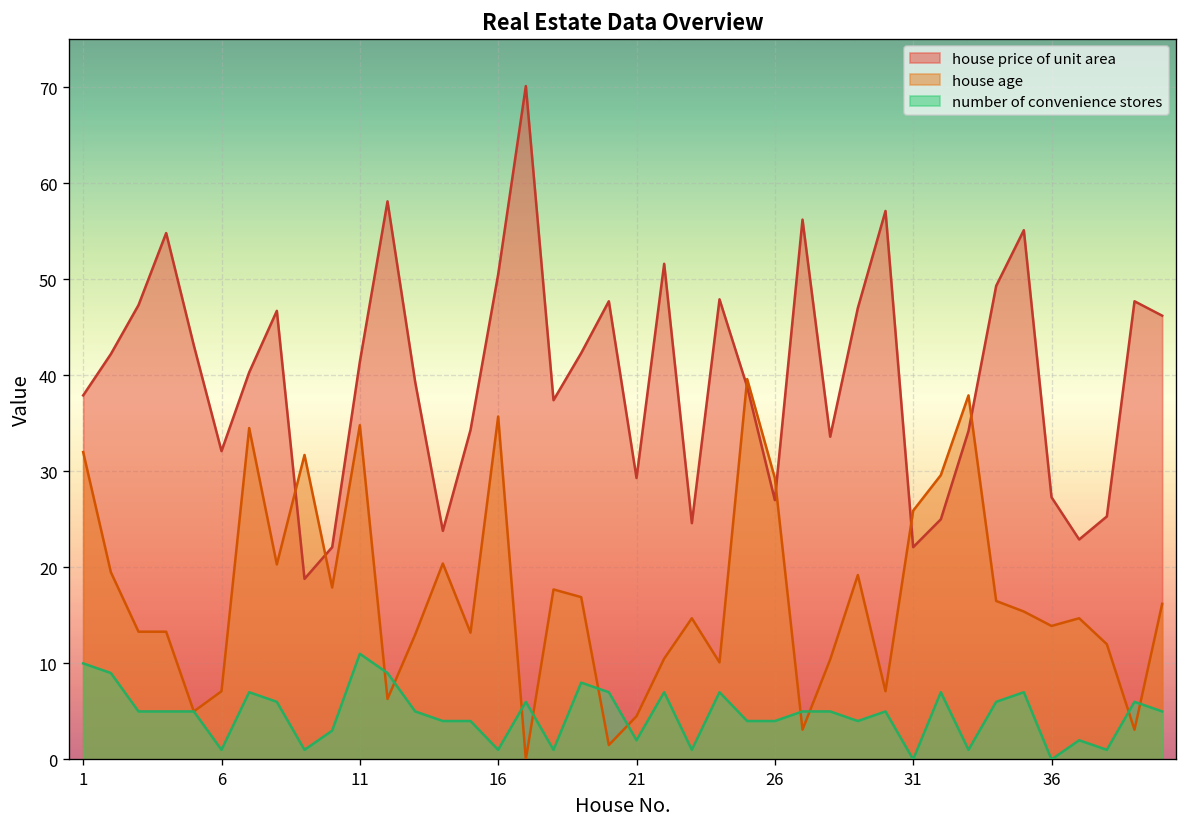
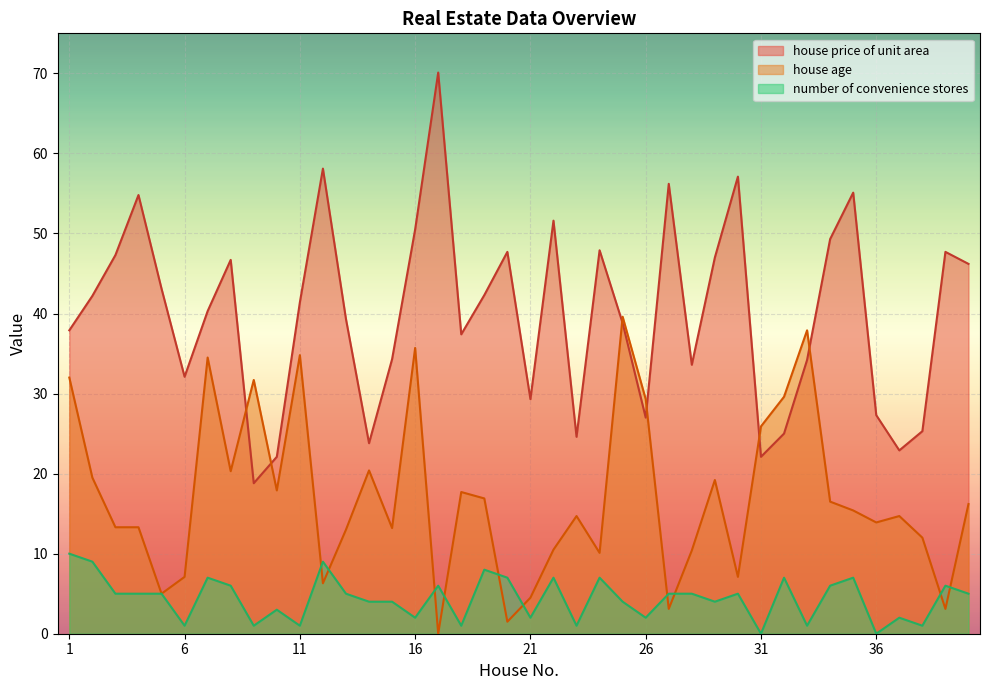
  {
    "number of convenience stores": {
      "1": 10,
      "6": 1,
-     "11": 11,
-     "16": 1,
+     "11": 1,
+     "16": 2,
      "21": 2,
-     "26": 4,
+     "26": 2,
      "31": 0,
      "36": 0
    }
  }
